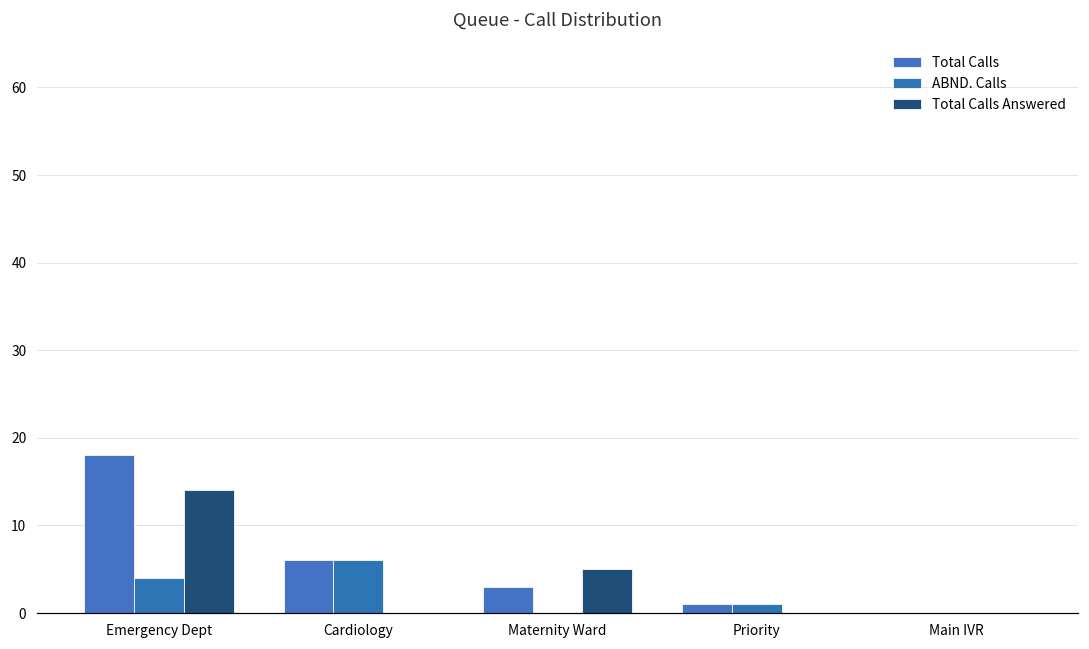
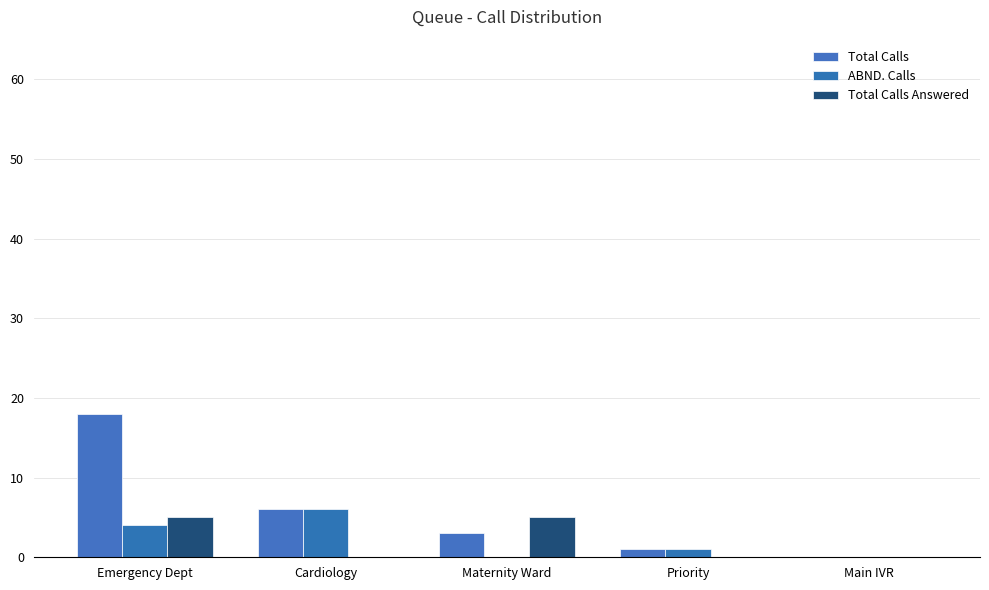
  {
    "Total Calls Answered": {
-     "Emergency Dept": 14,
+     "Emergency Dept": 5,
      "Cardiology": 0,
      "Maternity Ward": 5,
      "Priority": 0,
      "Main IVR": 0
    }
  }
